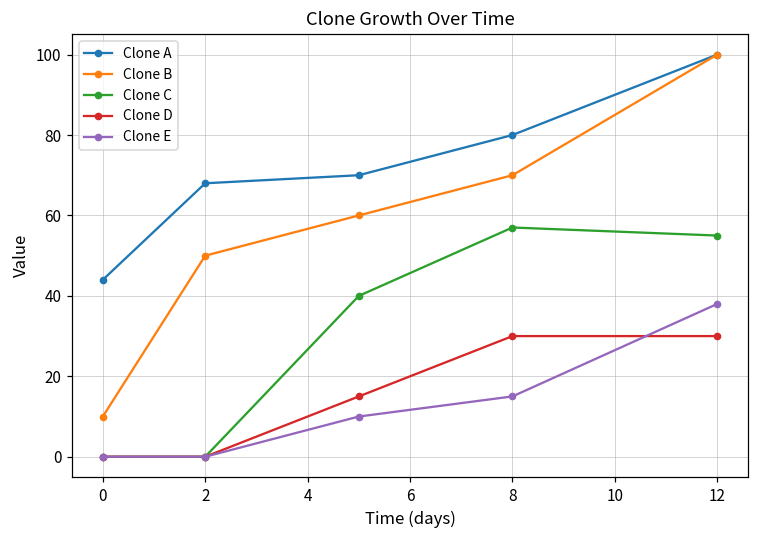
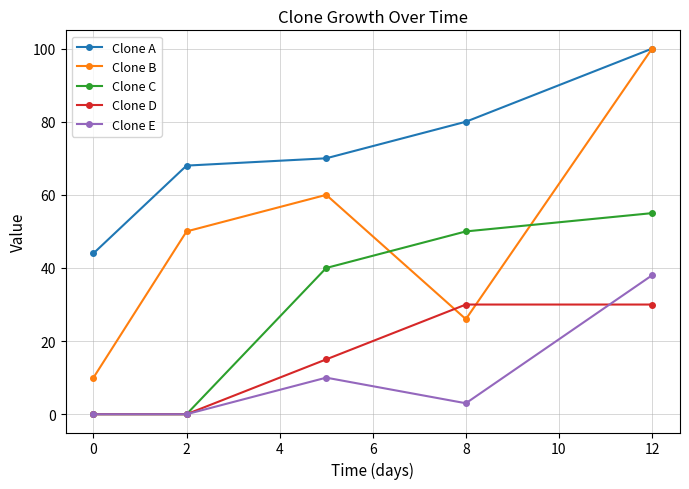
  {
    "Clone A": {
      "0": 44,
      "2": 68,
      "8": 80
    },
    "Clone B": {
      "0": 10,
      "2": 50,
-     "8": 70
+     "8": 26
    },
    "Clone C": {
-     "8": 57,
+     "8": 50,
      "12": 55
    },
    "Clone D": {
      "8": 30,
      "12": 30
    },
    "Clone E": {
-     "8": 15,
+     "8": 3,
      "12": 38
    }
  }
